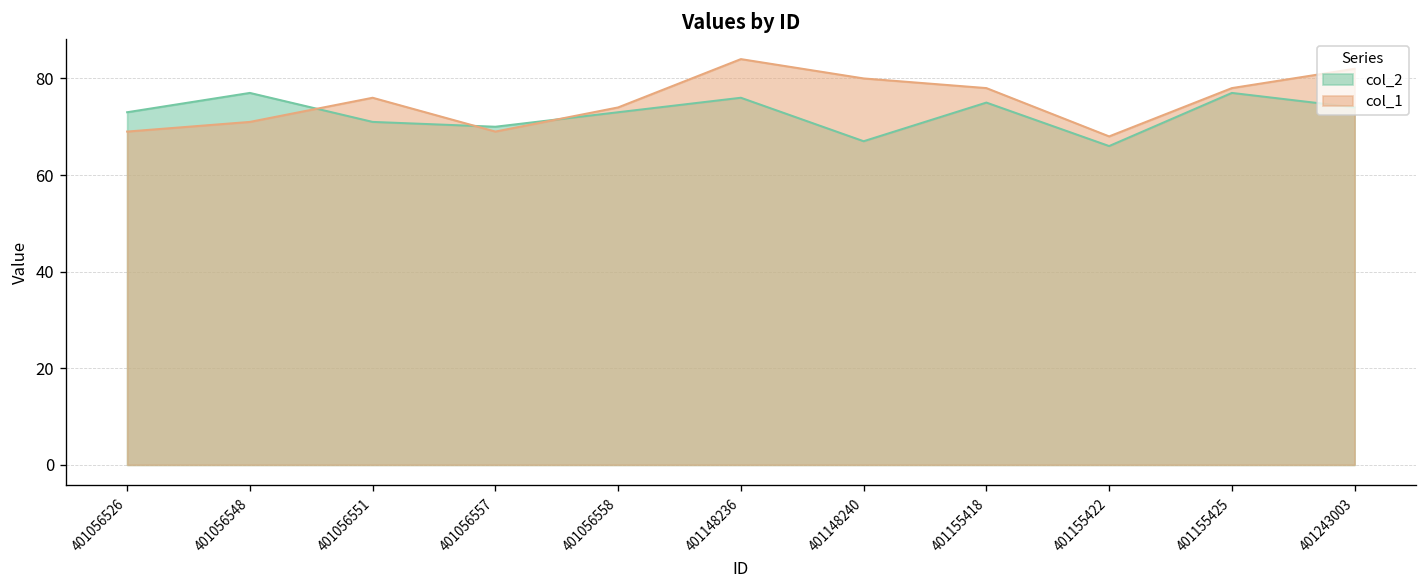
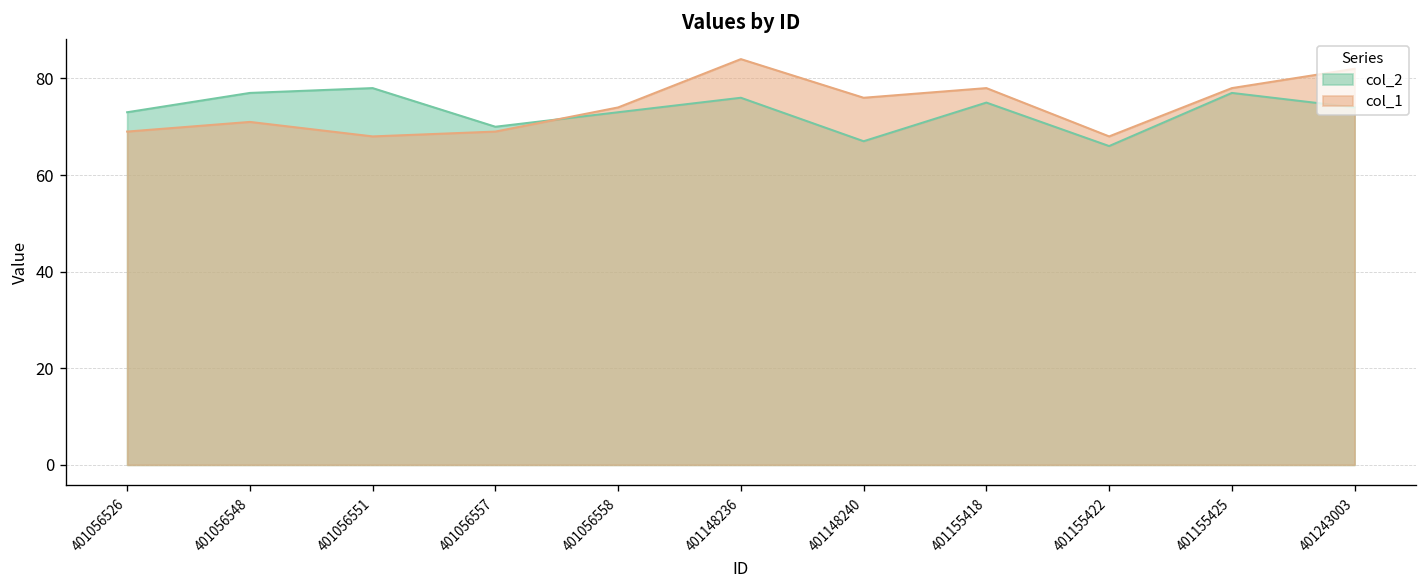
  {
    "col_2": {
      "401056526": 73,
      "401056548": 77,
-     "401056551": 71,
+     "401056551": 78,
      "401056557": 70,
      "401056558": 73,
      "401148236": 76,
      "401148240": 67,
      "401155418": 75,
      "401155422": 66,
      "401155425": 77
    },
    "col_1": {
      "401056526": 69,
      "401056548": 71,
-     "401056551": 76,
+     "401056551": 68,
      "401056557": 69,
      "401056558": 74,
      "401148236": 84,
-     "401148240": 80,
+     "401148240": 76,
      "401155418": 78,
      "401155422": 68,
      "401155425": 78
    }
  }
